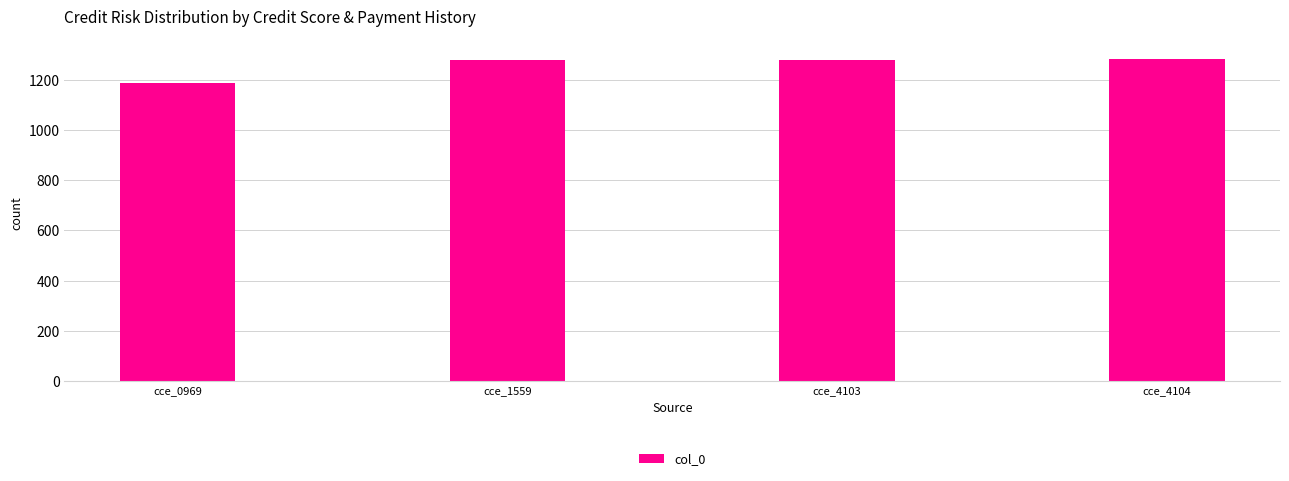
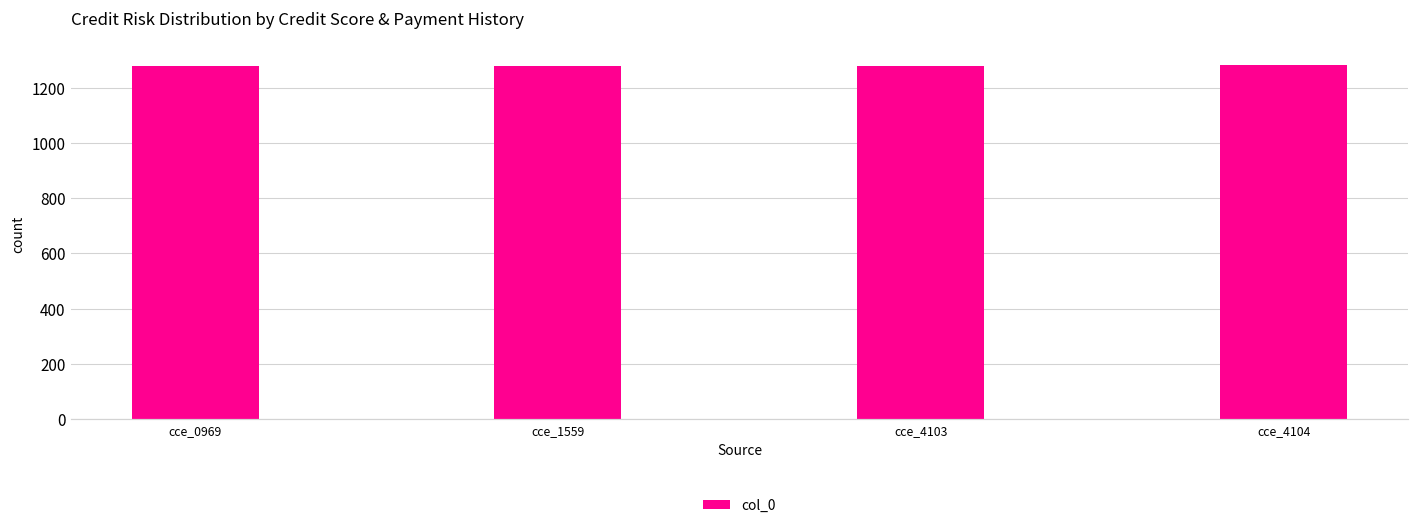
  {
-   "cce_0969": 1190,
+   "cce_0969": 1280,
    "cce_1559": 1280,
    "cce_4103": 1280,
    "cce_4104": 1280
  }
